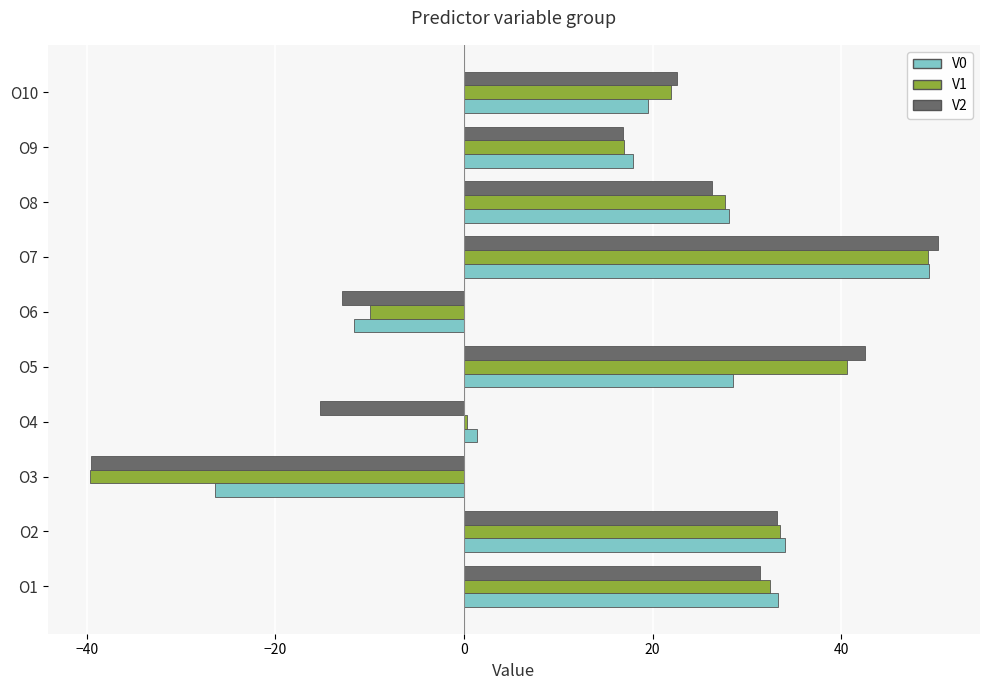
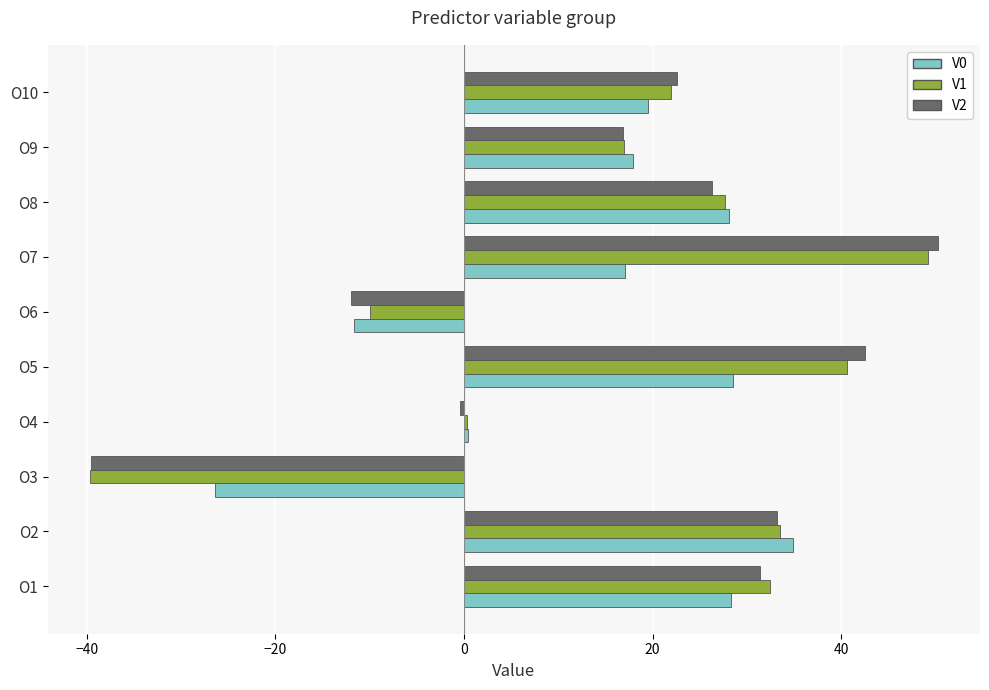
  {
    "V0": {
      "O10": 20,
      "O9": 18,
      "O8": 28,
-     "O7": 49,
+     "O7": 17,
      "O6": -12,
      "O5": 29,
-     "O4": 1,
+     "O4": 0,
      "O3": -26,
-     "O2": 34,
-     "O1": 33
+     "O2": 35,
+     "O1": 28
    },
    "V1": {
      "O10": 22,
      "O9": 17,
      "O8": 28,
      "O7": 49,
      "O6": -10,
      "O5": 41,
      "O4": 0,
      "O3": -40,
      "O2": 33,
      "O1": 32
    },
    "V2": {
      "O10": 23,
      "O9": 17,
      "O8": 26,
      "O7": 50,
-     "O6": -13,
+     "O6": -12,
      "O5": 42,
-     "O4": -15,
+     "O4": 0,
      "O3": -40,
      "O2": 33,
      "O1": 31
    }
  }
